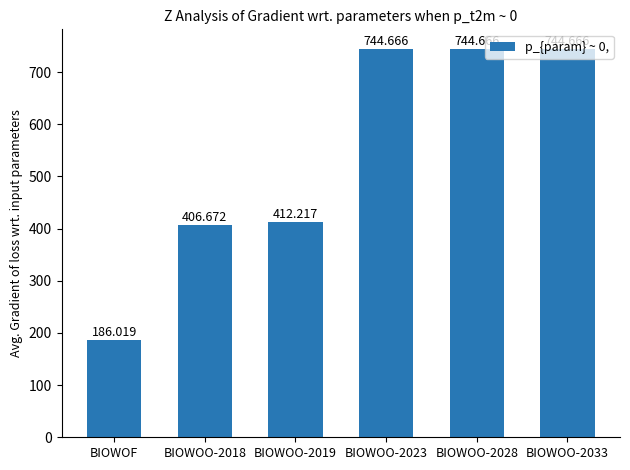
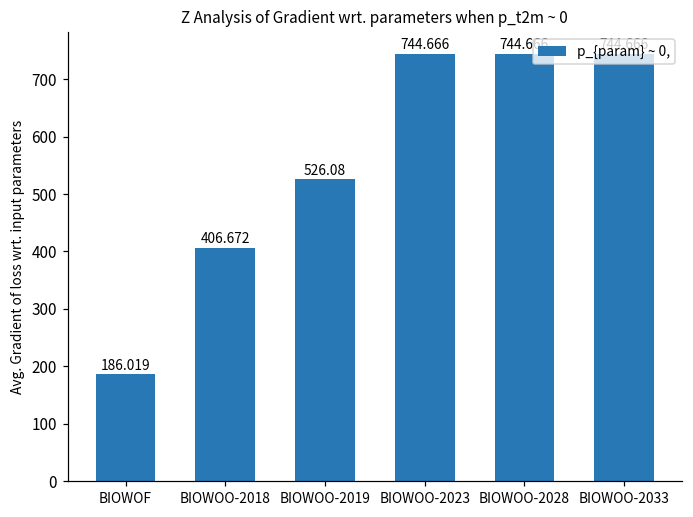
  {
    "BIOWOF": 186.019,
    "BIOWOO-2018": 406.672,
-   "BIOWOO-2019": 412.217,
+   "BIOWOO-2019": 526.08,
    "BIOWOO-2023": 744.666
  }
